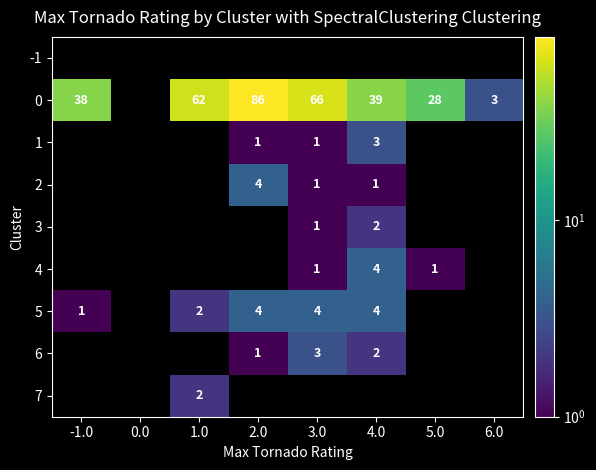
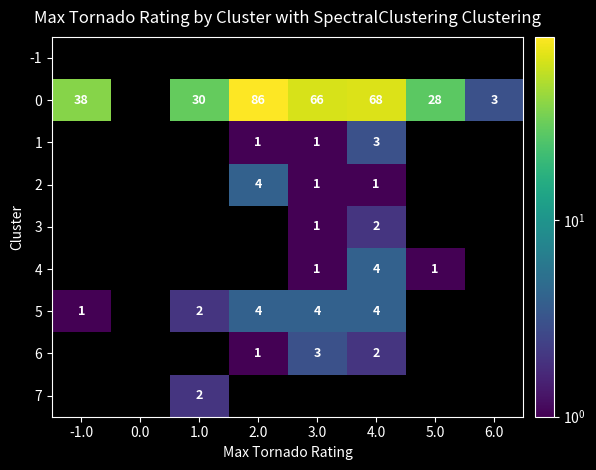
  {
    "0": {
      "-1.0": 38,
-     "1.0": 62,
+     "1.0": 30,
      "2.0": 86,
      "3.0": 66,
-     "4.0": 39,
+     "4.0": 68,
      "5.0": 28,
      "6.0": 3
    },
    "1": {
      "2.0": 1,
      "3.0": 1,
      "4.0": 3
    },
    "2": {
      "2.0": 4,
      "3.0": 1,
      "4.0": 1
    },
    "3": {
      "3.0": 1,
      "4.0": 2
    },
    "4": {
      "3.0": 1,
      "4.0": 4,
      "5.0": 1
    },
    "5": {
      "-1.0": 1,
      "1.0": 2,
      "2.0": 4,
      "3.0": 4,
      "4.0": 4
    },
    "6": {
      "2.0": 1,
      "3.0": 3,
      "4.0": 2
    },
    "7": {
      "1.0": 2
    }
  }
